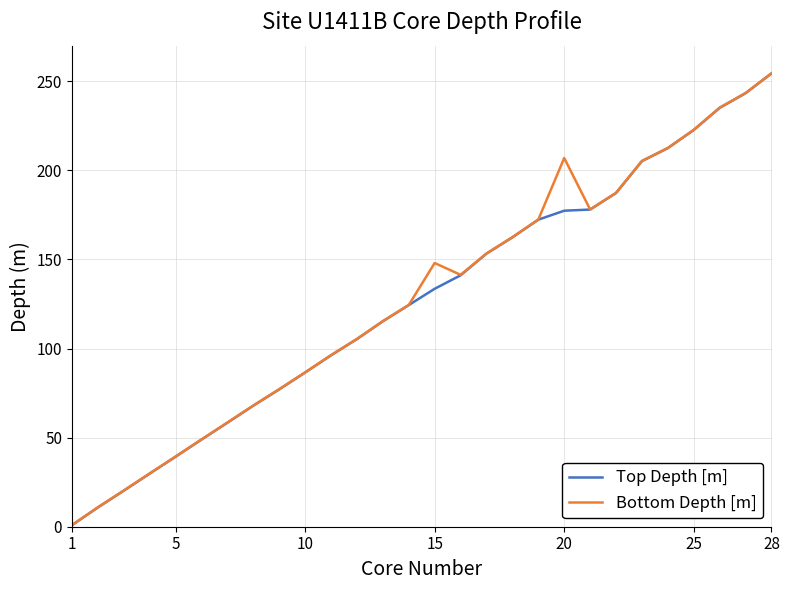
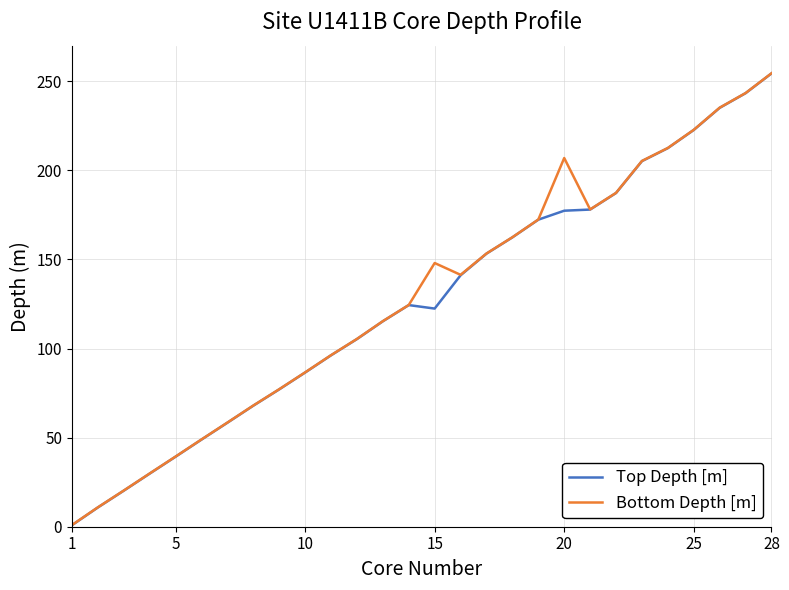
  {
    "Top Depth [m]": {
-     "15": 134,
+     "15": 122,
      "20": 177
    },
    "Bottom Depth [m]": {
      "15": 148,
      "20": 207
    }
  }
